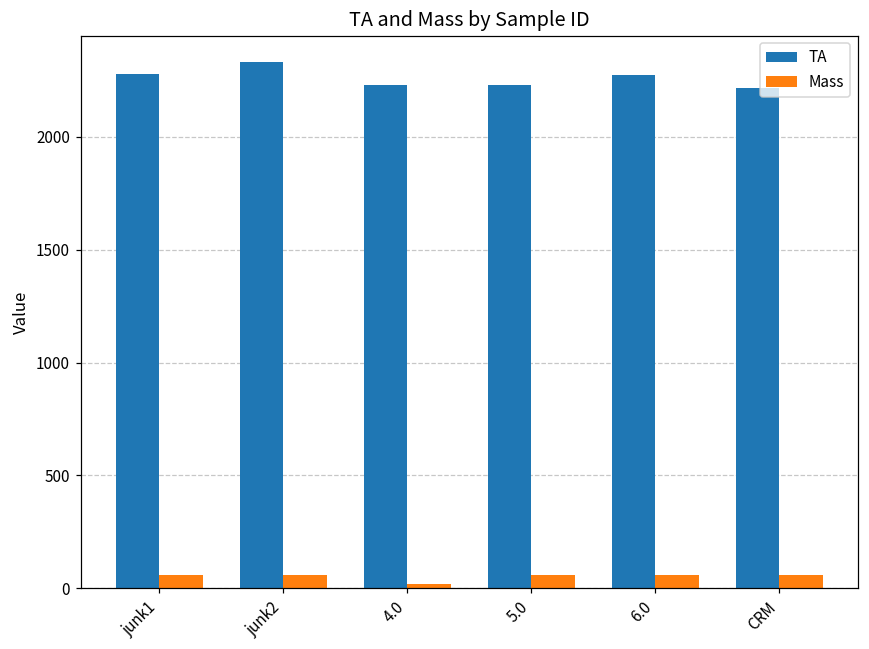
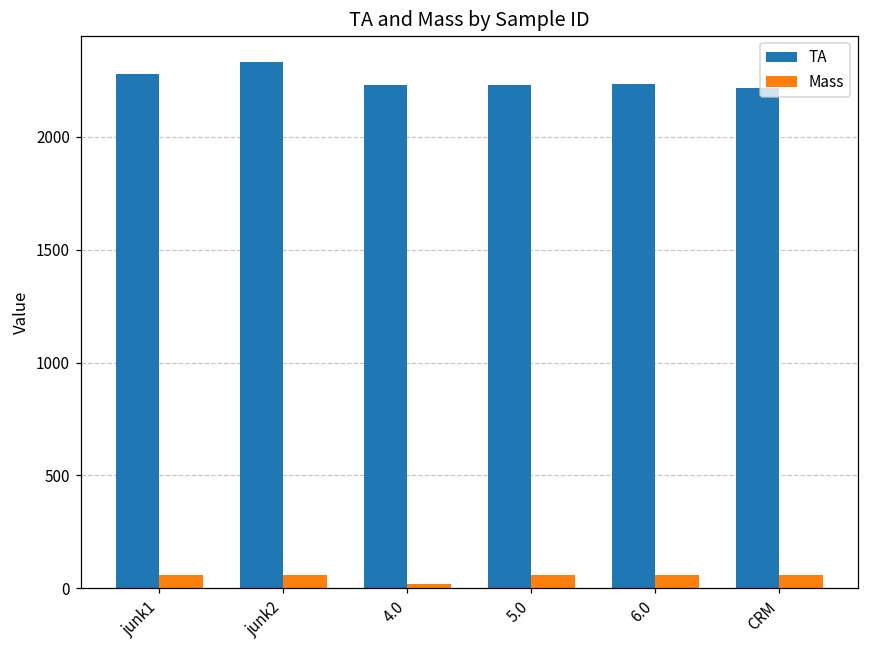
  {
    "TA": {
      "junk1": 2280,
      "junk2": 2330,
      "4.0": 2230,
      "5.0": 2230,
-     "6.0": 2270,
+     "6.0": 2230,
      "CRM": 2220
    },
    "Mass": {
      "junk1": 60,
      "junk2": 60,
      "4.0": 20,
      "5.0": 60,
      "6.0": 60,
      "CRM": 60
    }
  }
